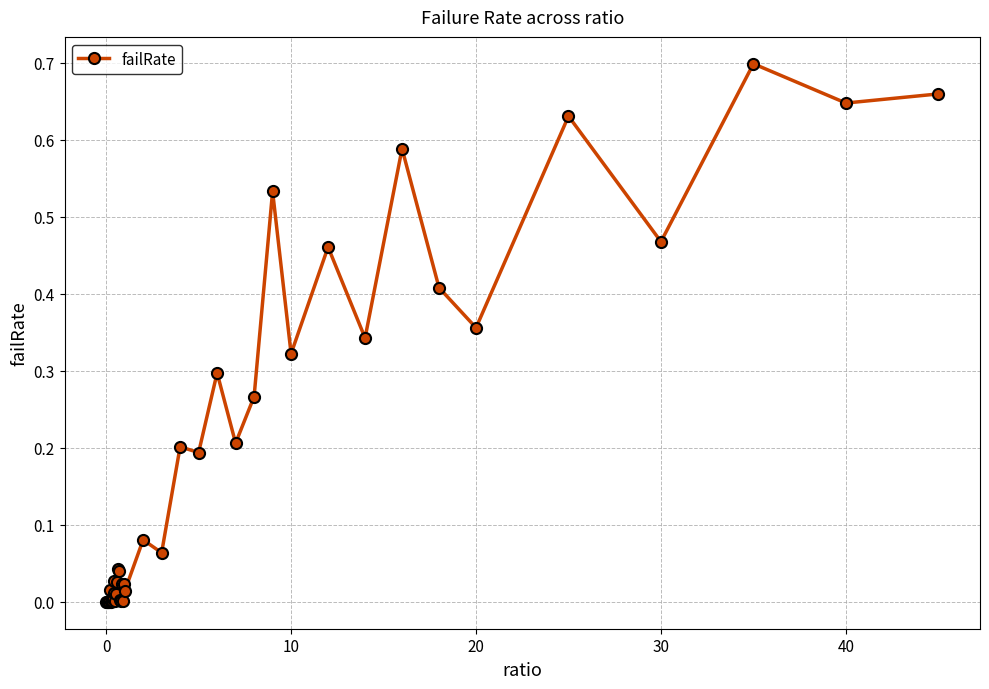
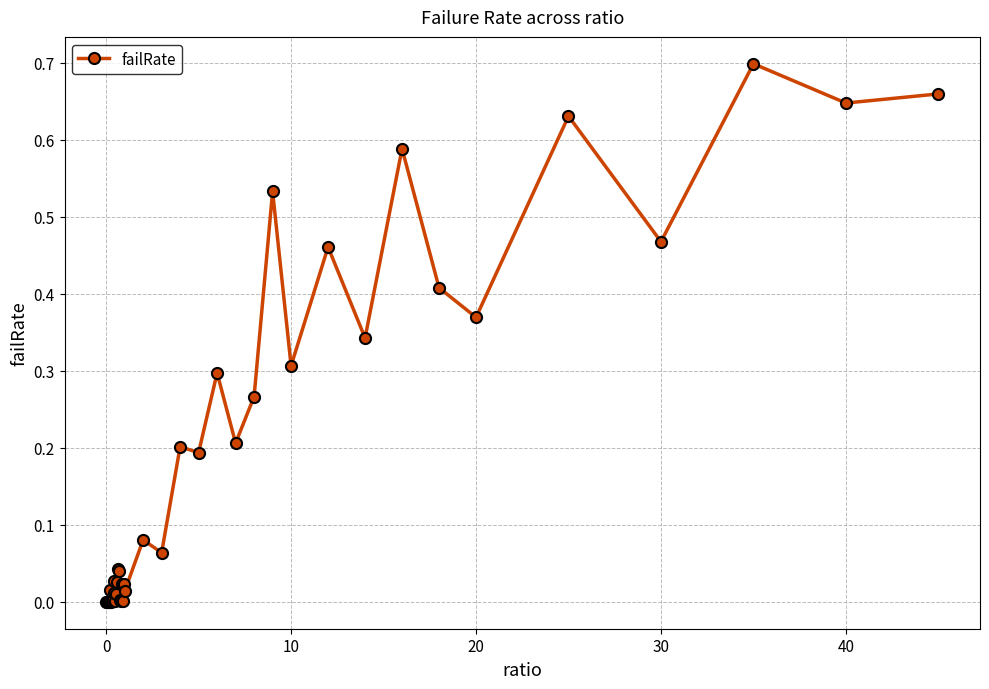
  {
    "0": 0.00,
-   "10": 0.32,
-   "20": 0.36,
+   "10": 0.31,
+   "20": 0.37,
    "30": 0.47,
    "40": 0.65
  }
